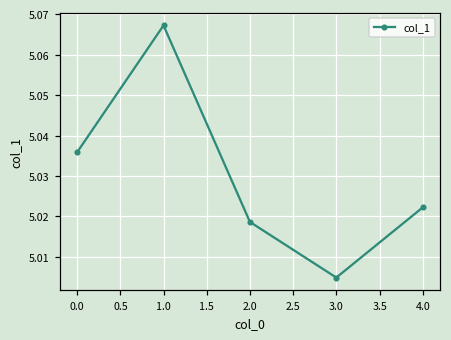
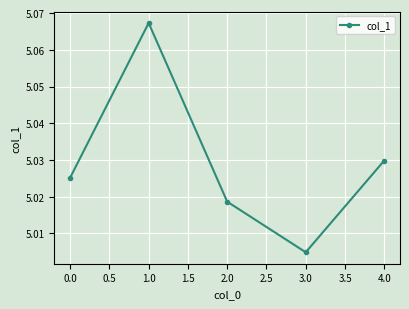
  {
-   "0.0": 5.036,
+   "0.0": 5.025,
    "1.0": 5.067,
    "2.0": 5.019,
    "3.0": 5.005,
-   "4.0": 5.022
+   "4.0": 5.030
  }
